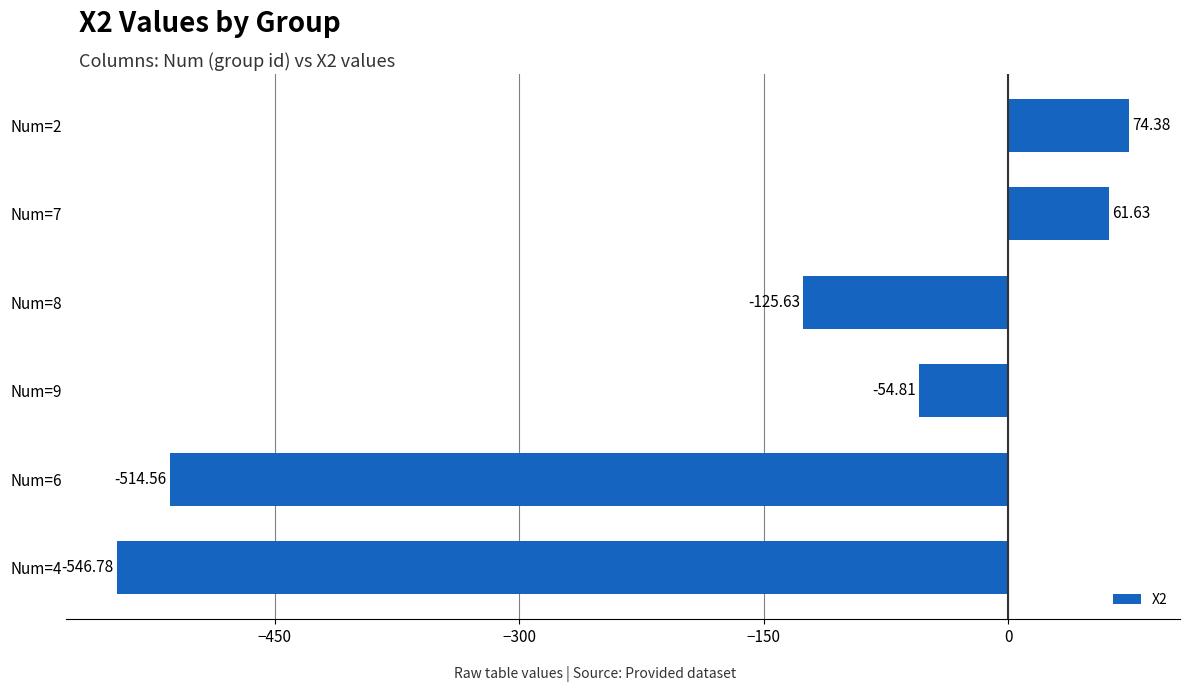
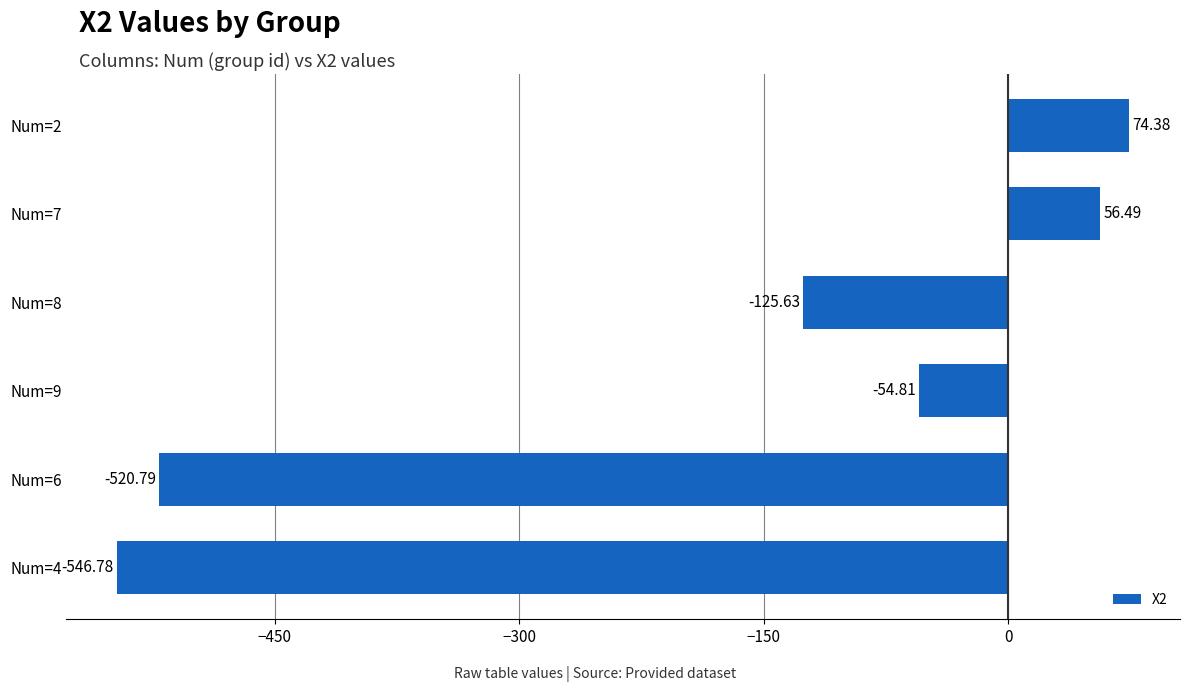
  {
    "Num=2": 74.38,
-   "Num=7": 61.63,
+   "Num=7": 56.49,
    "Num=8": -125.63,
    "Num=9": -54.81,
-   "Num=6": -514.56,
+   "Num=6": -520.79,
    "Num=4": -546.78
  }
